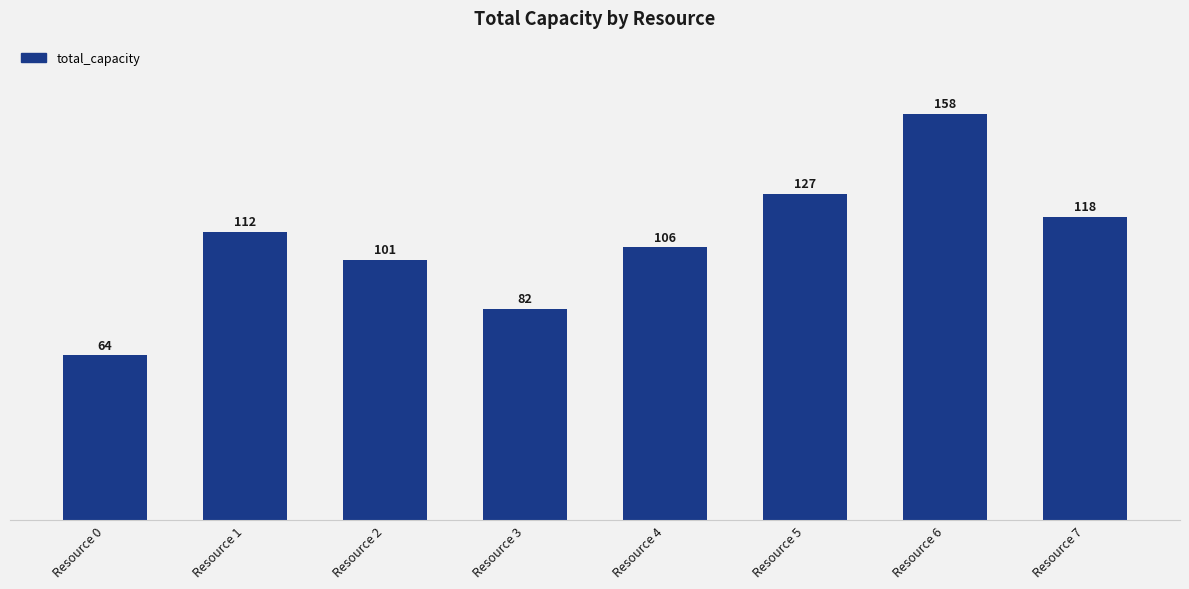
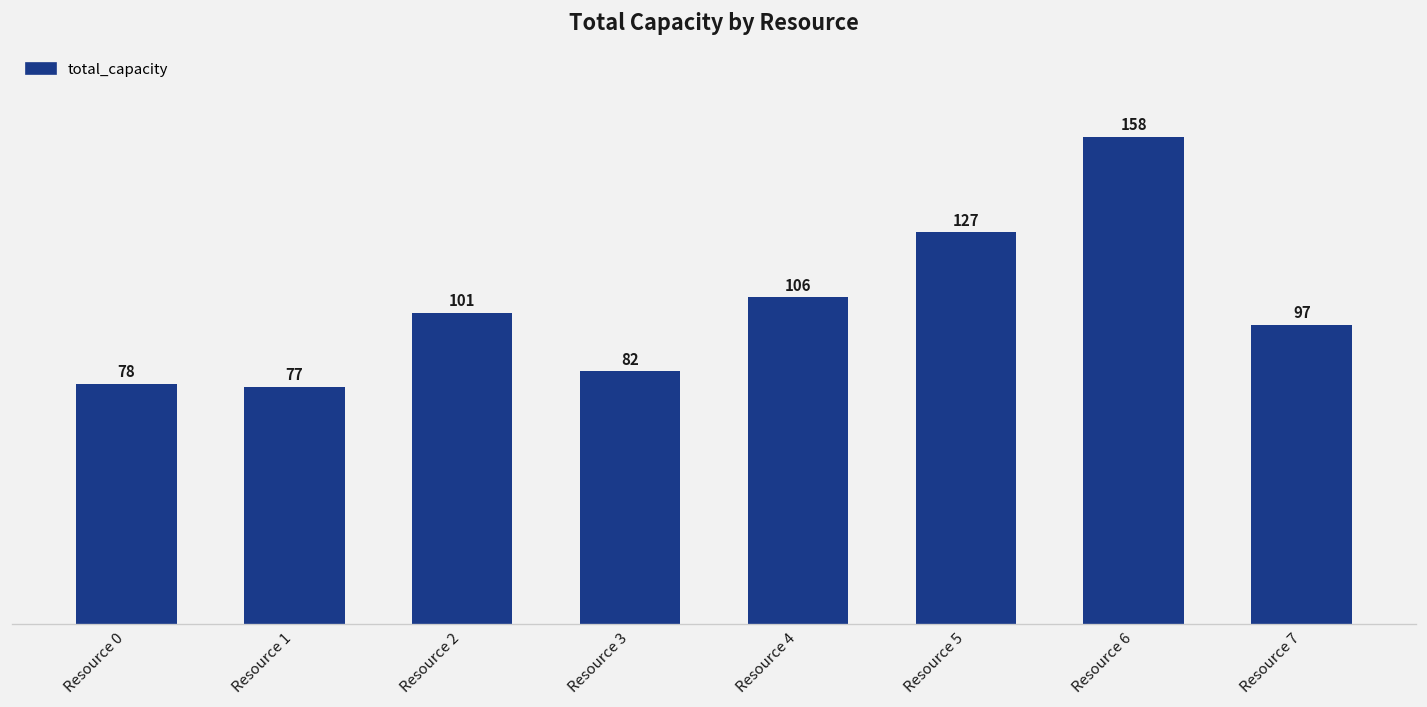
  {
-   "Resource 0": 64,
-   "Resource 1": 112,
+   "Resource 0": 78,
+   "Resource 1": 77,
    "Resource 2": 101,
    "Resource 3": 82,
    "Resource 4": 106,
    "Resource 5": 127,
    "Resource 6": 158,
-   "Resource 7": 118
+   "Resource 7": 97
  }
